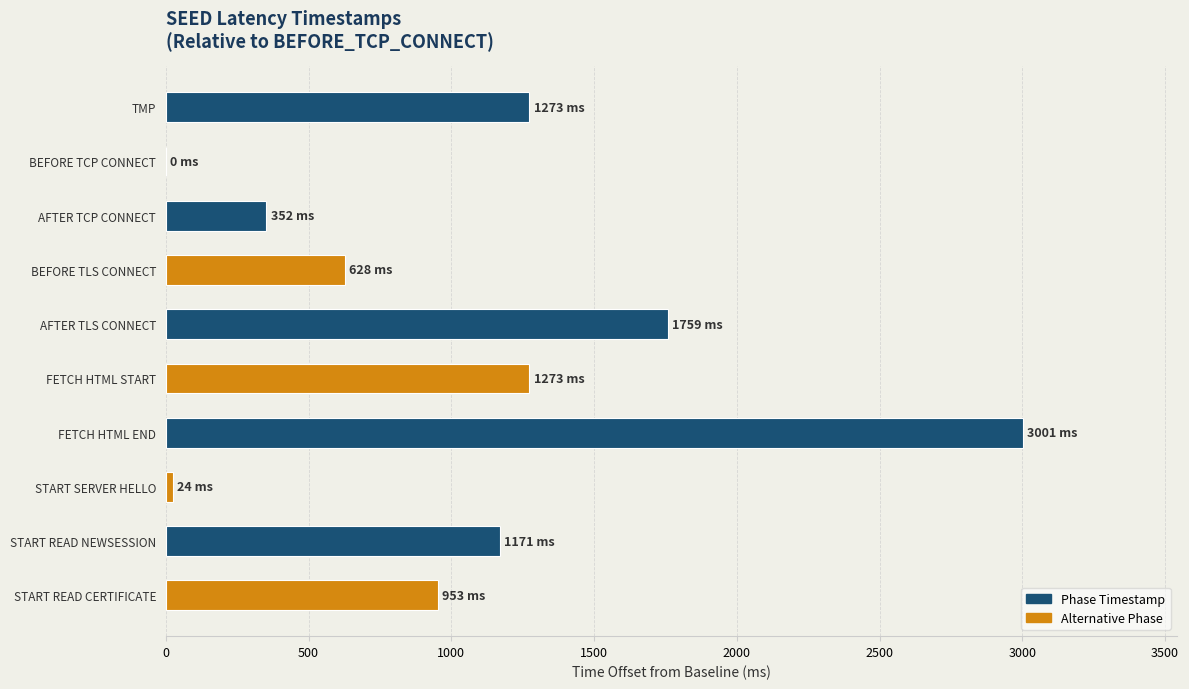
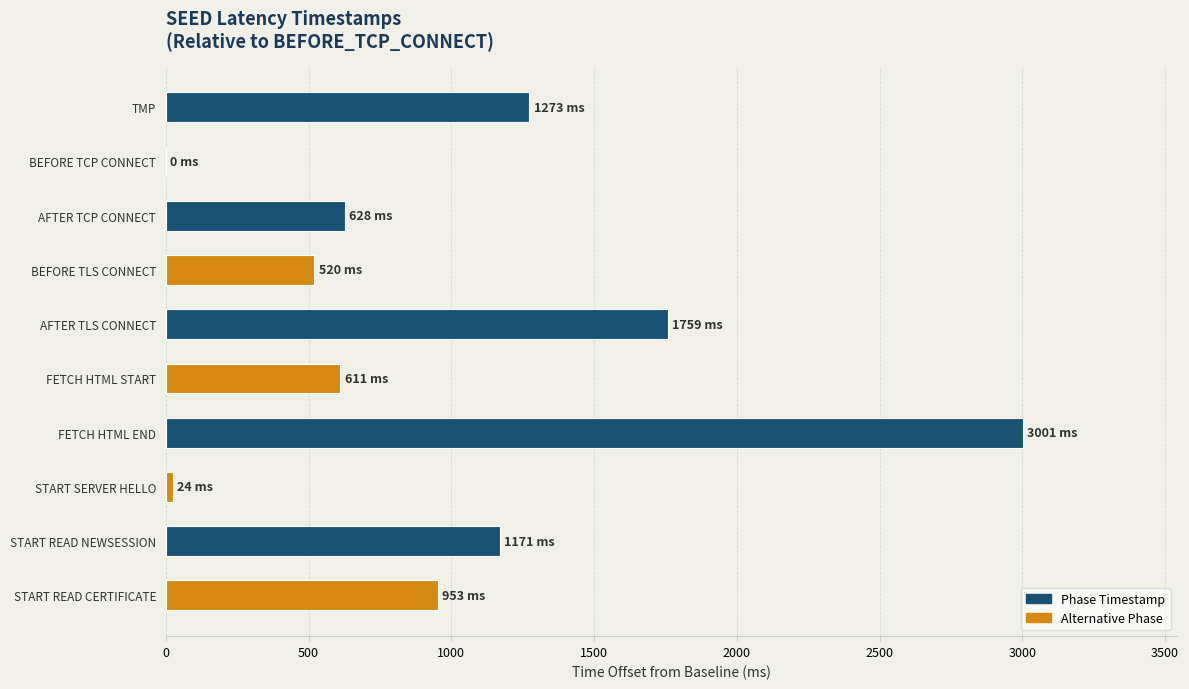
  {
    "TMP": 1273,
    "BEFORE TCP CONNECT": 0,
-   "AFTER TCP CONNECT": 352,
-   "BEFORE TLS CONNECT": 628,
+   "AFTER TCP CONNECT": 628,
+   "BEFORE TLS CONNECT": 520,
    "AFTER TLS CONNECT": 1759,
-   "FETCH HTML START": 1273,
+   "FETCH HTML START": 611,
    "FETCH HTML END": 3001,
    "START SERVER HELLO": 24,
    "START READ NEWSESSION": 1171,
    "START READ CERTIFICATE": 953
  }
